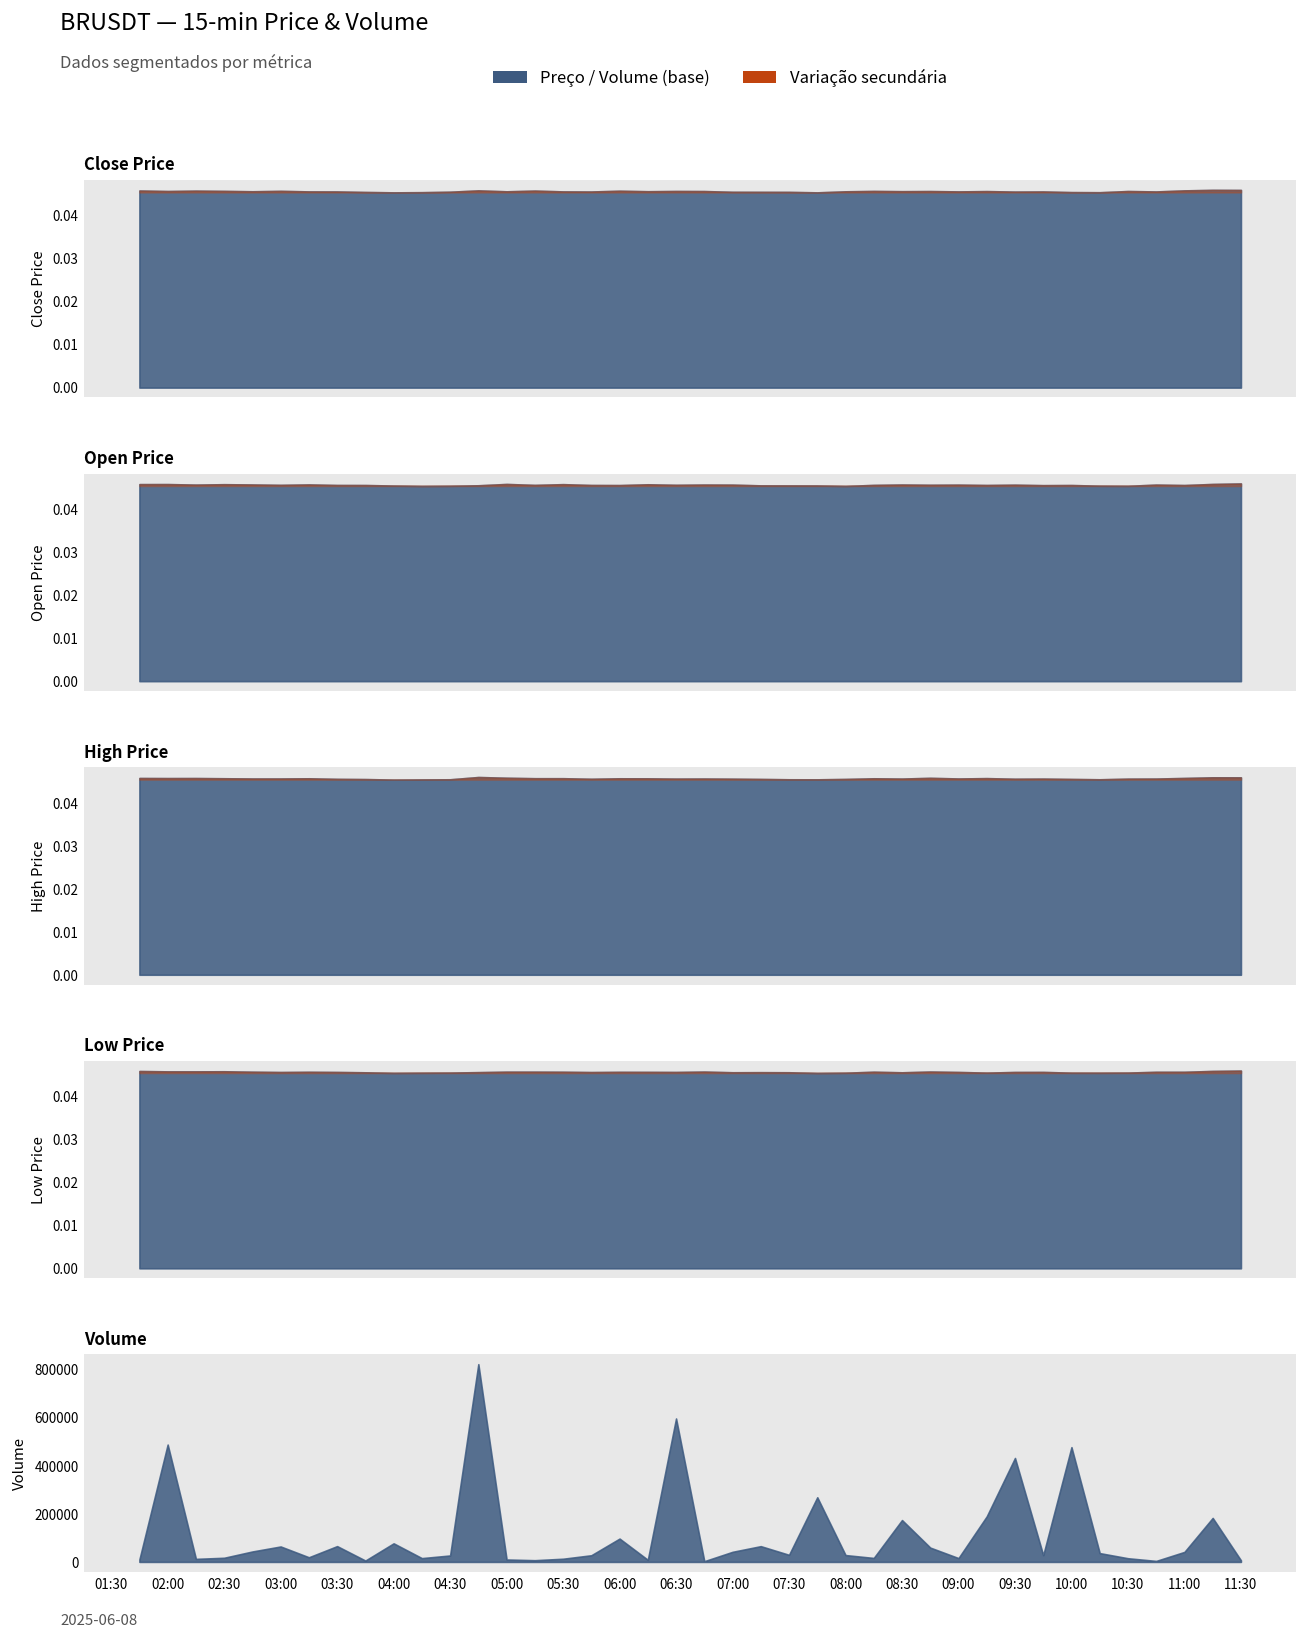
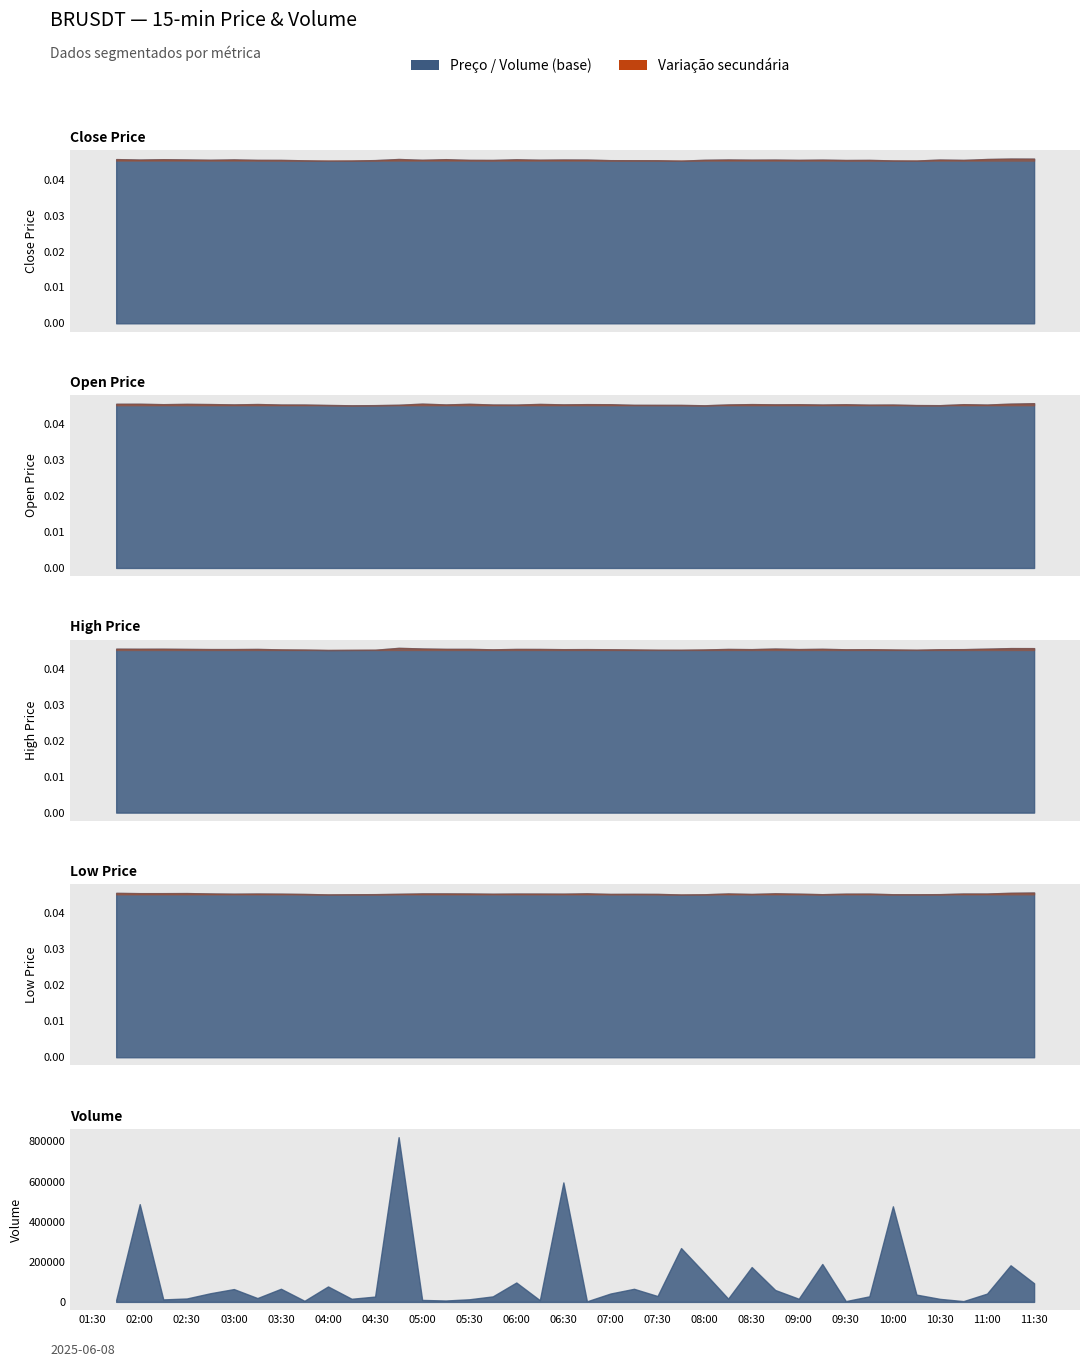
  {
    "Volume": {
      "02:00": 490000,
      "02:30": 20000,
      "03:00": 60000,
      "03:30": 70000,
      "04:00": 80000,
      "04:30": 30000,
      "05:30": 10000,
      "06:00": 100000,
      "06:30": 600000,
      "07:00": 40000,
      "07:30": 30000,
-     "08:00": 30000,
+     "08:00": 140000,
      "08:30": 170000,
      "09:00": 20000,
-     "09:30": 430000,
+     "09:30": 0,
      "10:00": 480000,
      "10:30": 20000,
      "11:00": 40000,
-     "11:30": 10000
+     "11:30": 90000
    }
  }
